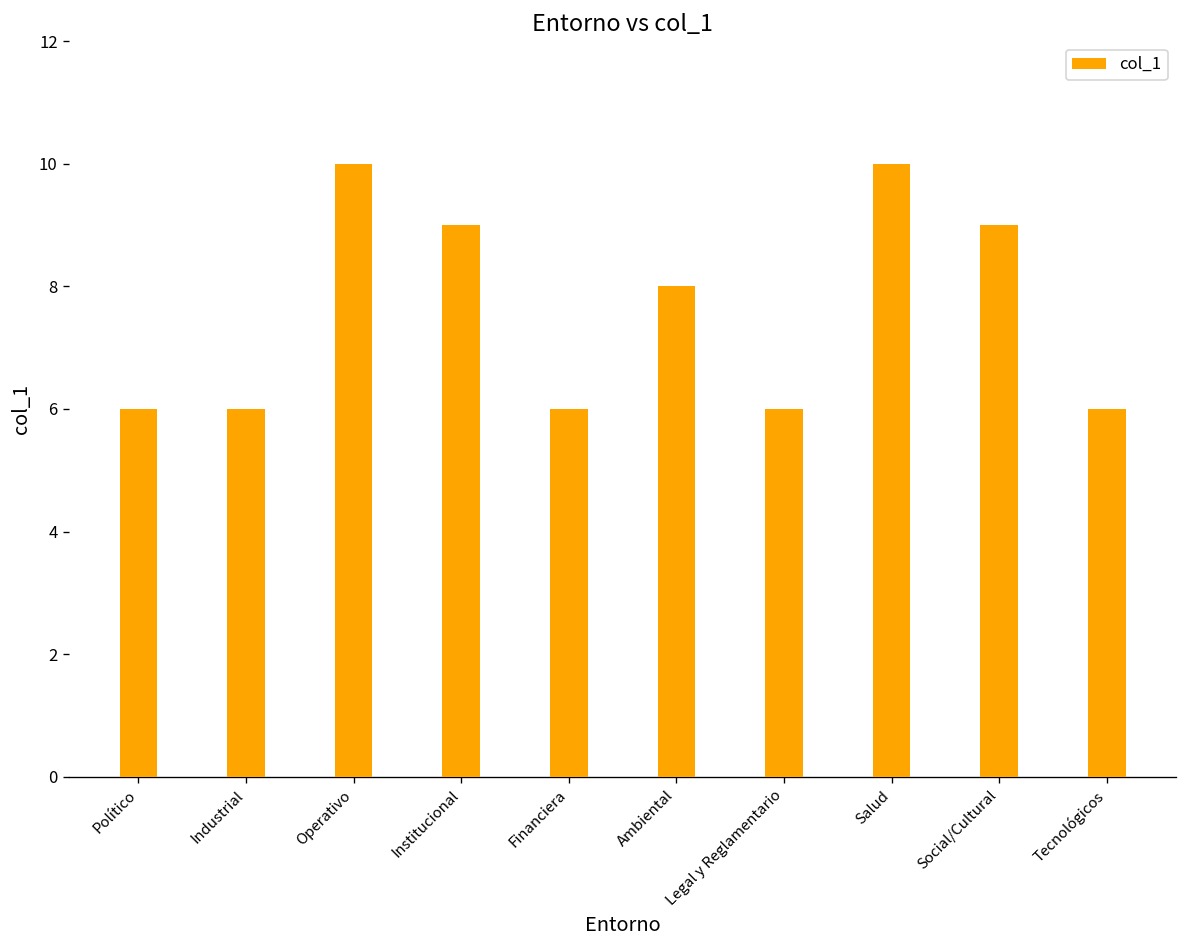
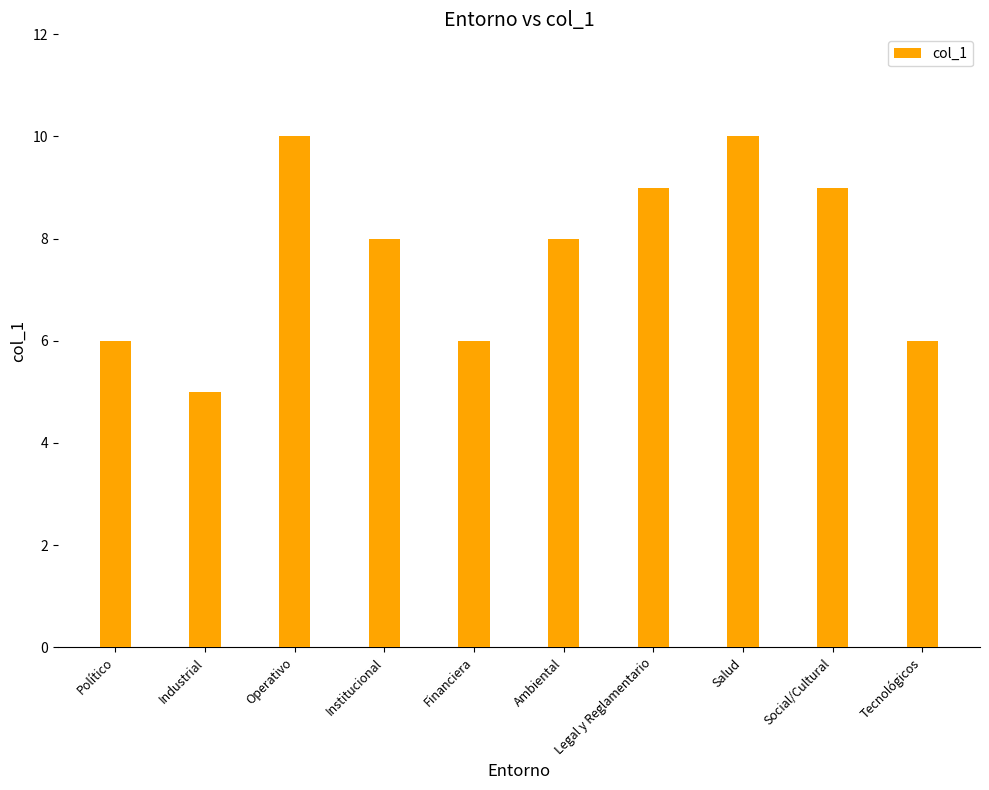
  {
    "Político": 6,
-   "Industrial": 6,
+   "Industrial": 5,
    "Operativo": 10,
-   "Institucional": 9,
+   "Institucional": 8,
    "Financiera": 6,
    "Ambiental": 8,
-   "Legal y Reglamentario": 6,
+   "Legal y Reglamentario": 9,
    "Salud": 10,
    "Social/Cultural": 9,
    "Tecnológicos": 6
  }
